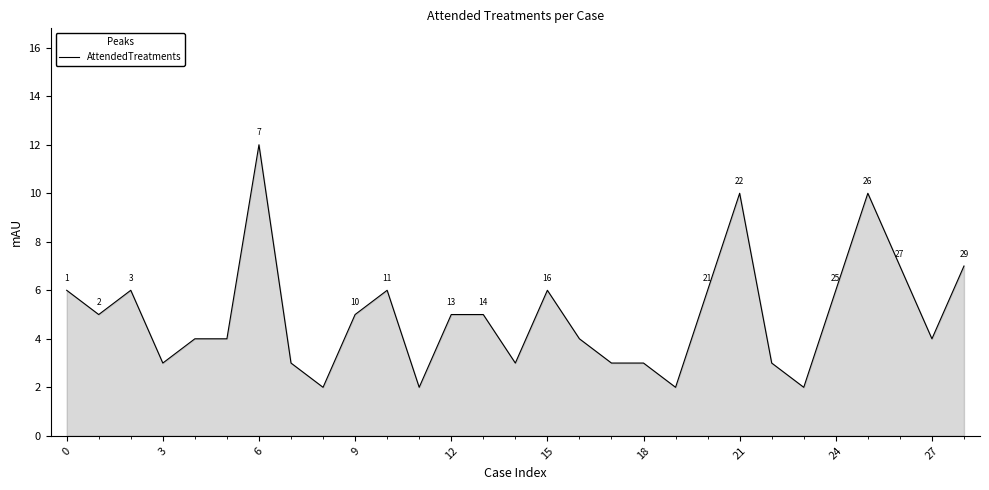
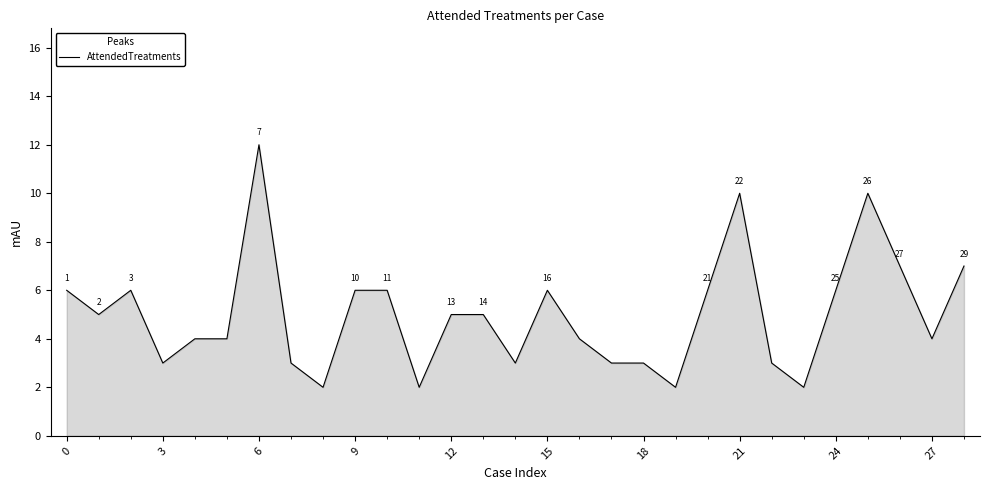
  {
    "3": 3,
-   "9": 5,
+   "9": 6,
    "18": 3,
    "27": 4
  }
